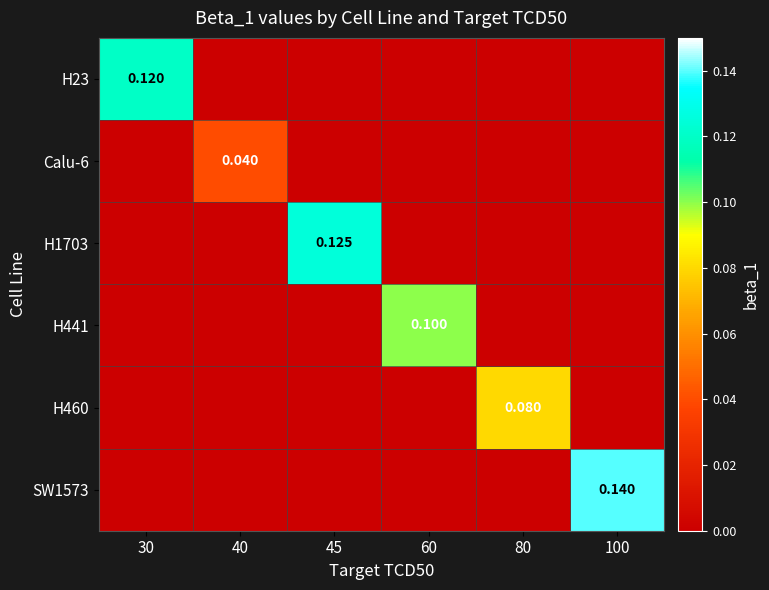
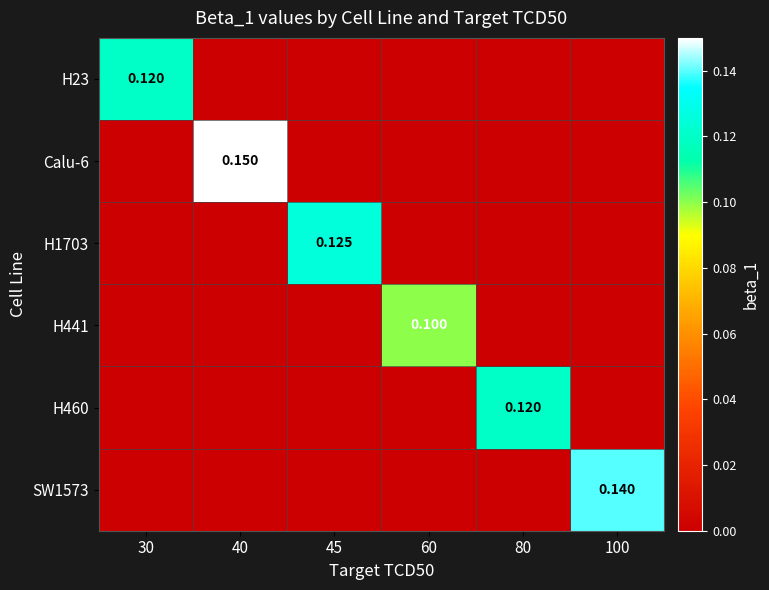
  {
    "H23": {
      "30": 0.120
    },
    "Calu-6": {
-     "40": 0.040
+     "40": 0.150
    },
    "H1703": {
      "45": 0.125
    },
    "H441": {
      "60": 0.100
    },
    "H460": {
-     "80": 0.080
+     "80": 0.120
    },
    "SW1573": {
      "100": 0.140
    }
  }
